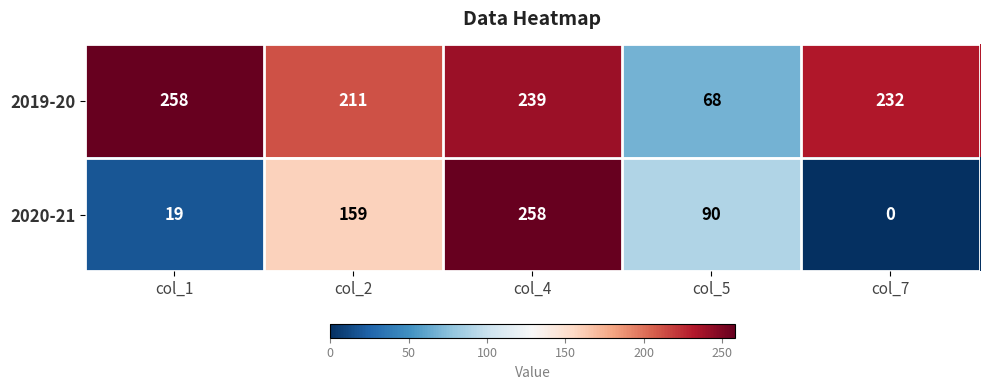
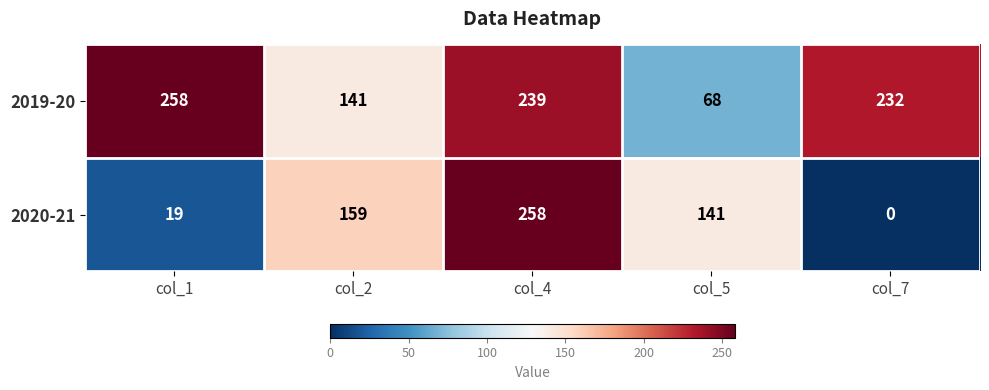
  {
    "2019-20": {
      "col_1": 258,
-     "col_2": 211,
+     "col_2": 141,
      "col_4": 239,
      "col_5": 68,
      "col_7": 232
    },
    "2020-21": {
      "col_1": 19,
      "col_2": 159,
      "col_4": 258,
-     "col_5": 90,
+     "col_5": 141,
      "col_7": 0
    }
  }
